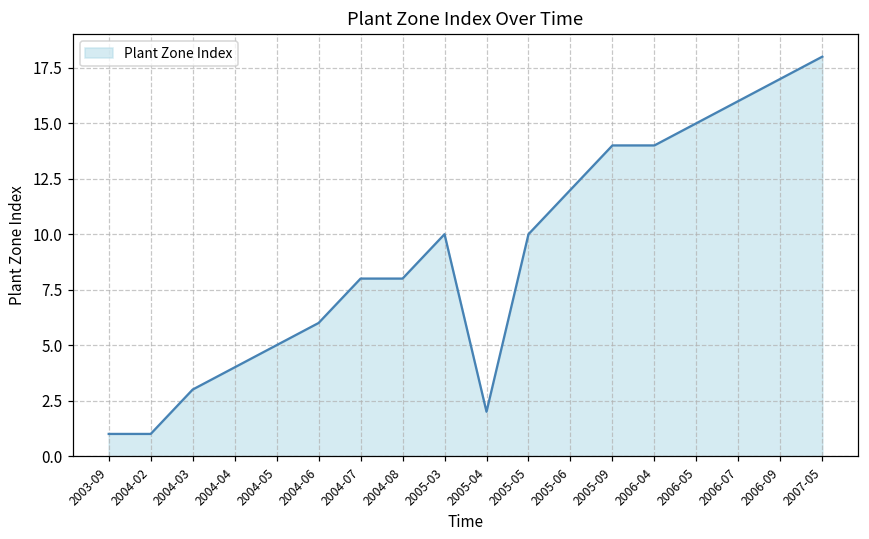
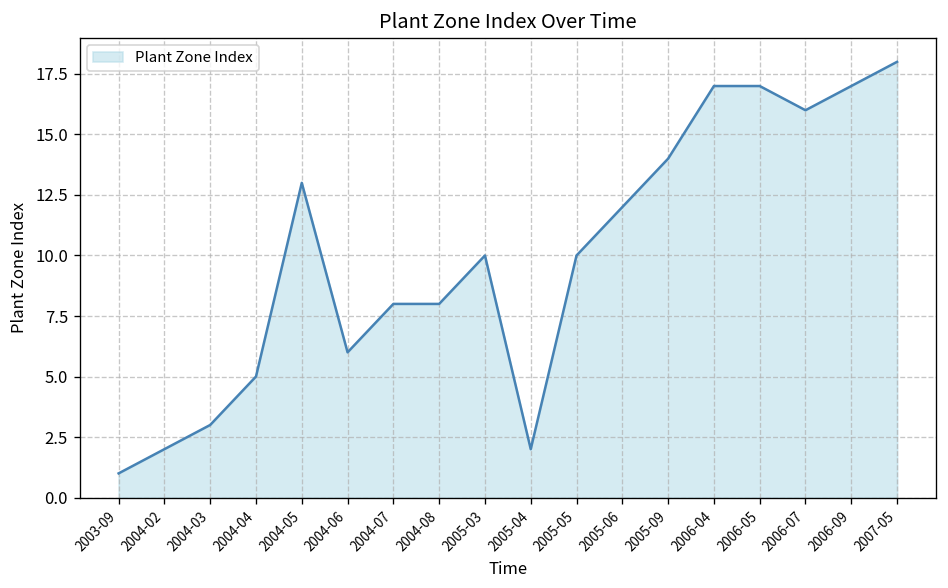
  {
    "2003-09": 1,
-   "2004-02": 1,
+   "2004-02": 2,
    "2004-03": 3,
-   "2004-04": 4,
-   "2004-05": 5,
+   "2004-04": 5,
+   "2004-05": 13,
    "2004-06": 6,
    "2004-07": 8,
    "2004-08": 8,
    "2005-03": 10,
    "2005-04": 2,
    "2005-05": 10,
    "2005-06": 12,
    "2005-09": 14,
-   "2006-04": 14,
-   "2006-05": 15,
+   "2006-04": 17,
+   "2006-05": 17,
    "2006-07": 16,
    "2006-09": 17,
    "2007-05": 18
  }
